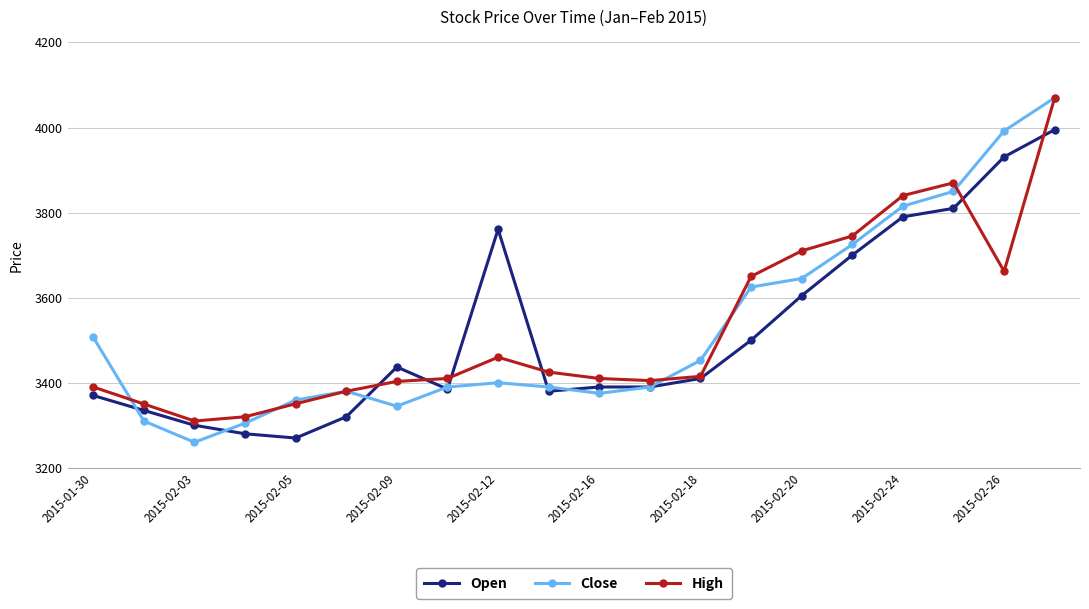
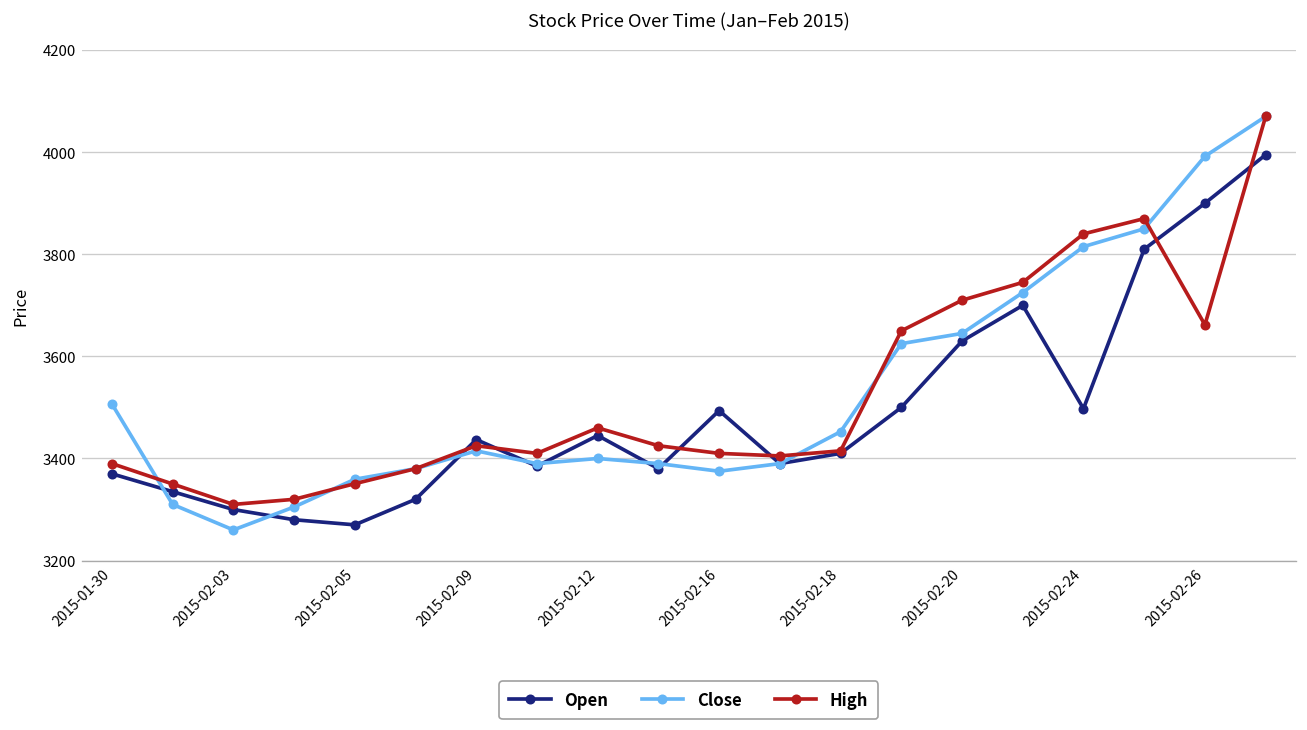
  {
    "Open": {
      "2015-01-30": 3370,
      "2015-02-03": 3300,
      "2015-02-05": 3270,
      "2015-02-09": 3440,
-     "2015-02-12": 3760,
-     "2015-02-16": 3390,
-     "2015-02-20": 3600,
-     "2015-02-24": 3790,
-     "2015-02-26": 3930
+     "2015-02-12": 3450,
+     "2015-02-16": 3490,
+     "2015-02-20": 3630,
+     "2015-02-24": 3500,
+     "2015-02-26": 3900
    },
    "Close": {
      "2015-01-30": 3510,
      "2015-02-03": 3260,
      "2015-02-05": 3360,
-     "2015-02-09": 3340,
+     "2015-02-09": 3420,
      "2015-02-12": 3400,
      "2015-02-16": 3380,
      "2015-02-18": 3450,
      "2015-02-20": 3650,
      "2015-02-24": 3820,
      "2015-02-26": 3990
    },
    "High": {
      "2015-01-30": 3390,
      "2015-02-03": 3310,
      "2015-02-05": 3350,
-     "2015-02-09": 3400,
+     "2015-02-09": 3430,
      "2015-02-12": 3460,
      "2015-02-16": 3410,
      "2015-02-20": 3710,
      "2015-02-24": 3840,
      "2015-02-26": 3660
    }
  }
